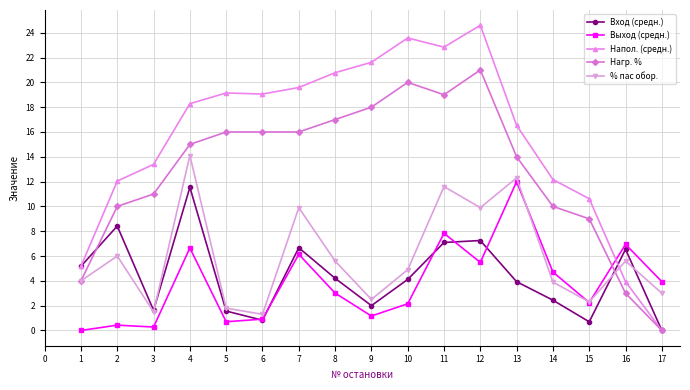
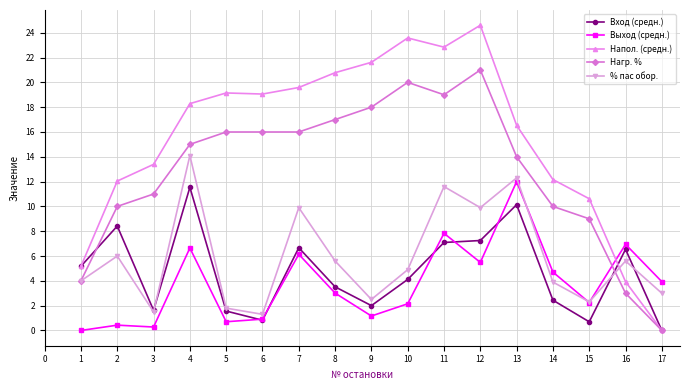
  {
    "Вход (средн.)": {
      "2": 8.4,
      "4": 11.5,
      "5": 1.6,
      "7": 6.7,
-     "8": 4.2,
+     "8": 3.5,
      "9": 2.0,
      "10": 4.1,
      "11": 7.1,
      "12": 7.3,
-     "13": 3.9,
+     "13": 10.1,
      "14": 2.4,
      "15": 0.7,
      "16": 6.5
    },
    "Выход (средн.)": {
      "1": 0.0,
      "2": 0.4,
      "3": 0.3,
      "4": 6.6,
      "5": 0.7,
      "7": 6.1,
      "8": 3.0,
      "9": 1.2,
      "10": 2.2,
      "11": 7.8,
      "12": 5.5,
      "13": 12.0,
      "14": 4.7,
      "16": 6.9,
      "17": 3.9
    }
  }
